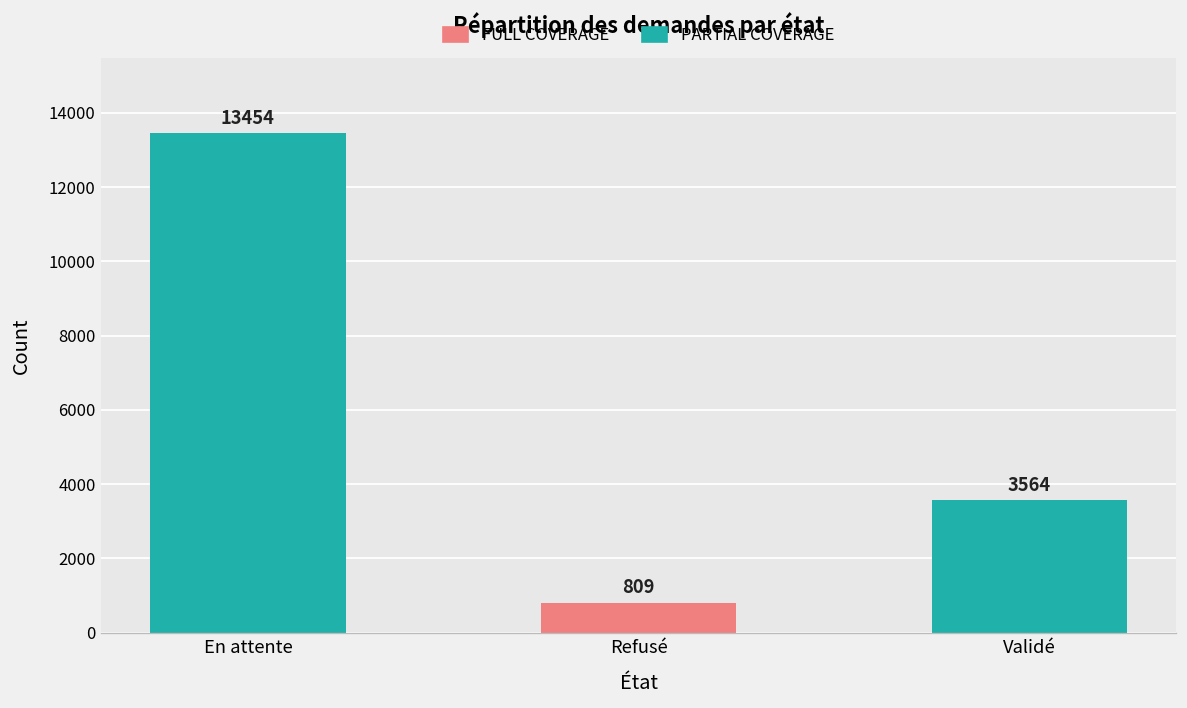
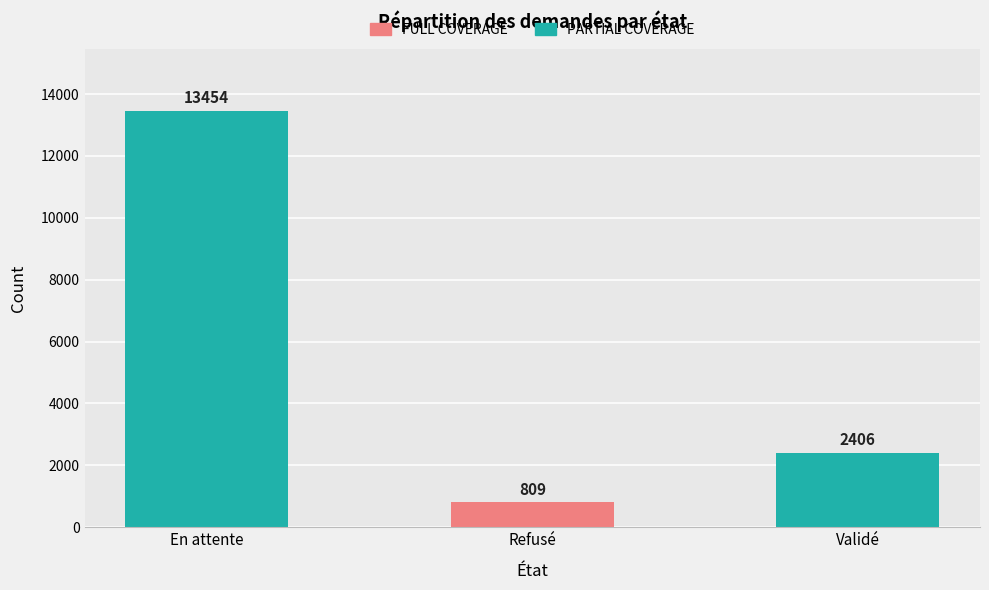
  {
    "En attente": 13454,
    "Refusé": 809,
-   "Validé": 3564
+   "Validé": 2406
  }
